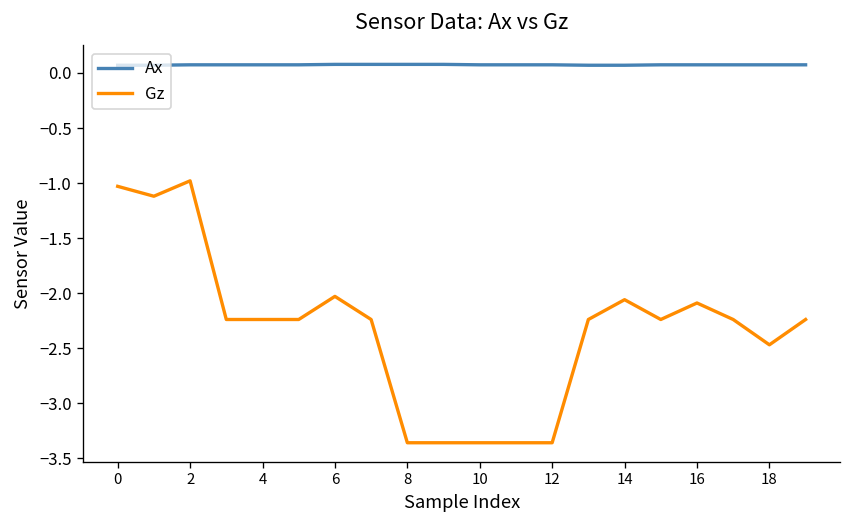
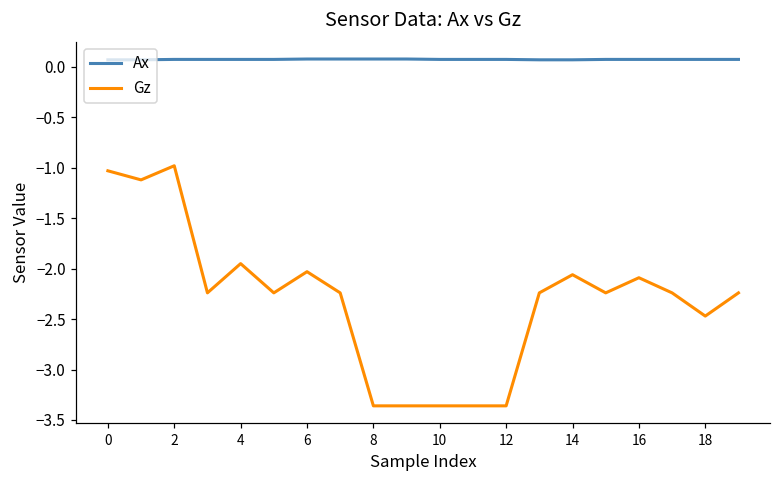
  {
    "Ax": {
      "2": 0.1,
      "4": 0.1,
      "6": 0.1,
      "8": 0.1,
      "10": 0.1,
      "12": 0.1,
      "14": 0.1,
      "16": 0.1,
      "18": 0.1
    },
    "Gz": {
      "0": -1.0,
      "2": -1.0,
-     "4": -2.2,
+     "4": -2.0,
      "6": -2.0,
      "8": -3.4,
      "10": -3.4,
      "12": -3.4,
      "14": -2.1,
      "16": -2.1,
      "18": -2.5
    }
  }
